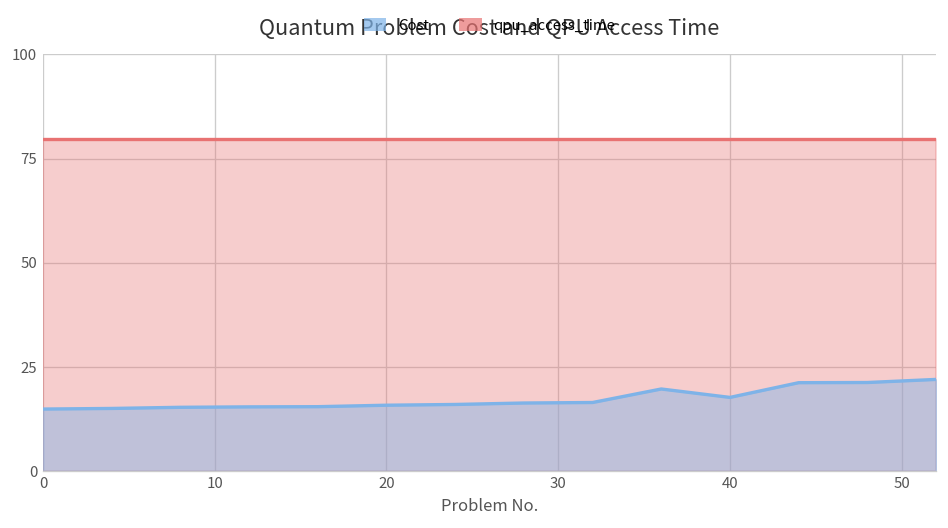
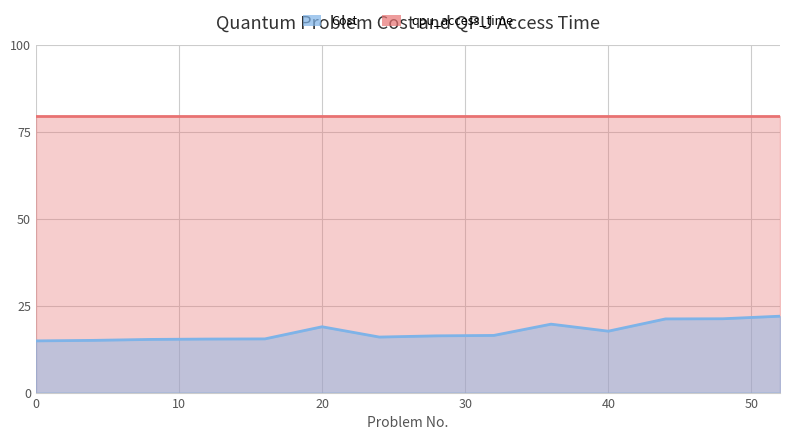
  {
    "qpu_access_time": {
      "0": 80,
      "20": 80,
      "40": 80
    },
    "Cost": {
      "0": 15,
-     "20": 16,
+     "20": 19,
      "40": 18
    }
  }
